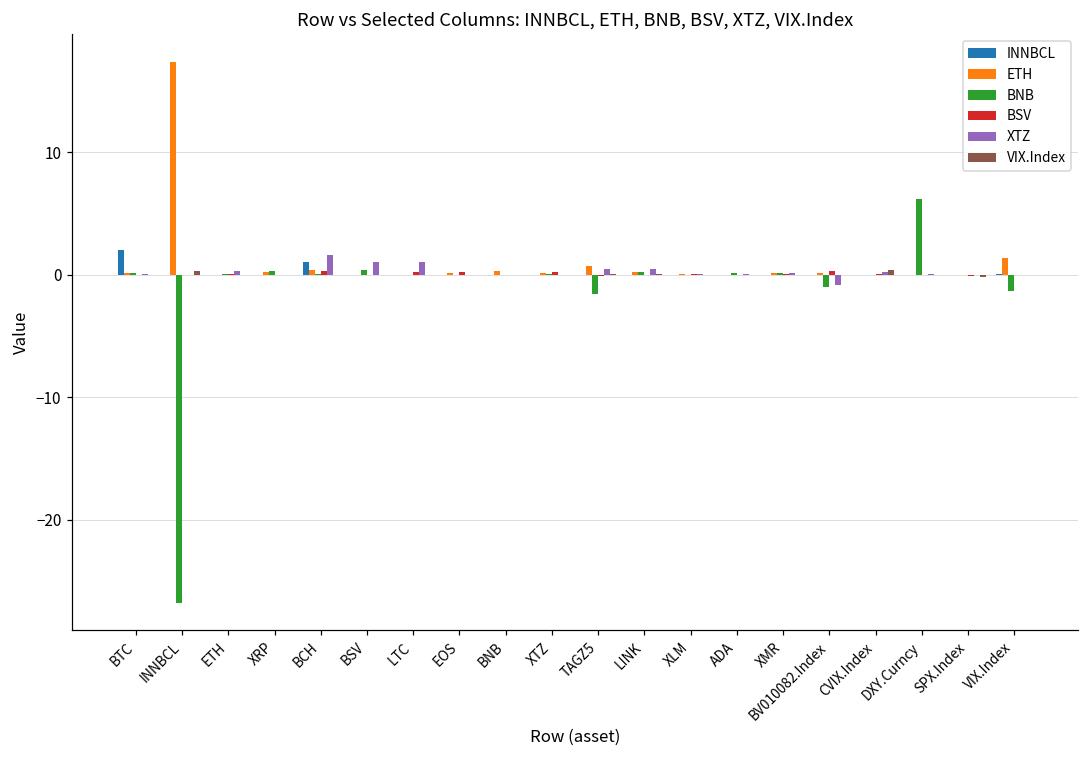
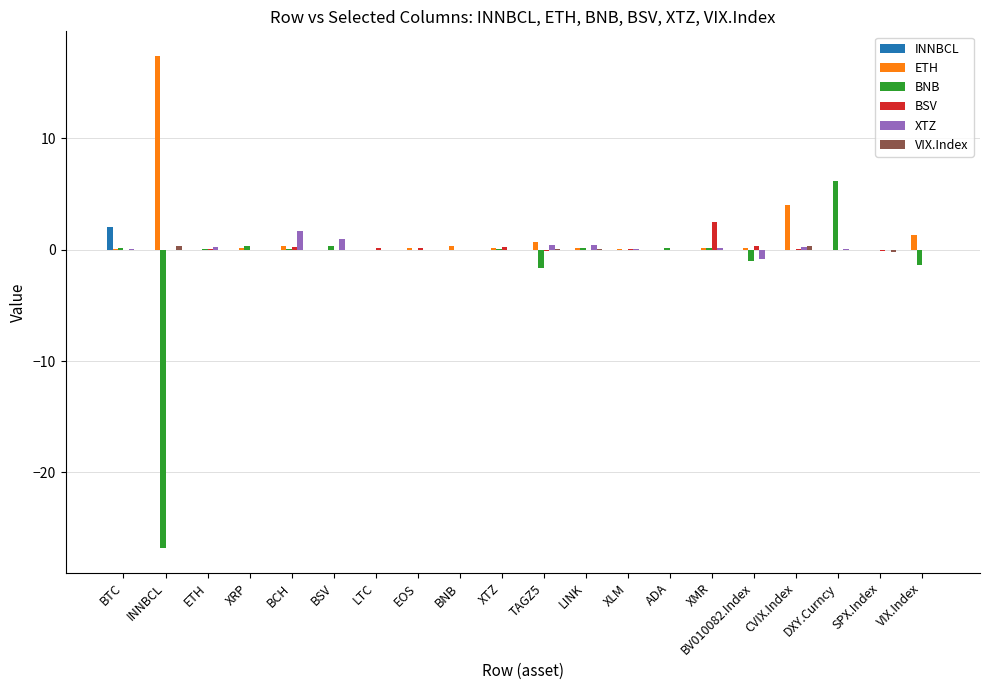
  {
    "INNBCL": {
      "BTC": 2,
      "INNBCL": 0,
-     "BCH": 1
+     "BCH": 0
    },
    "ETH": {
      "INNBCL": 17.4,
      "ETH": 0,
      "BCH": 0.4,
      "LTC": 0,
      "BNB": 0.3,
      "TAGZ5": 0.7,
      "ADA": 0,
-     "CVIX.Index": 0,
+     "CVIX.Index": 4,
      "DXY.Curncy": 0,
      "SPX.Index": 0,
      "VIX.Index": 1.3
    },
    "BNB": {
      "INNBCL": -26.8,
      "XRP": 0.3,
      "BSV": 0.4,
      "LTC": 0.0,
      "EOS": 0.0,
      "BNB": 0.0,
      "TAGZ5": -1.6,
      "XLM": 0.0,
      "BV010082.Index": -1.0,
      "CVIX.Index": 0.0,
      "DXY.Curncy": 6.2,
      "SPX.Index": 0.0,
      "VIX.Index": -1.4
    },
    "BSV": {
      "XRP": 0.0,
      "BCH": 0.3,
      "BSV": 0.0,
      "BNB": 0.0,
      "XTZ": 0.2,
      "LINK": 0.0,
      "ADA": 0.0,
-     "XMR": 0.1,
+     "XMR": 2.5,
      "BV010082.Index": 0.3,
      "DXY.Curncy": 0.0,
      "VIX.Index": 0.0
    },
    "XTZ": {
      "INNBCL": 0,
      "ETH": 0.3,
      "XRP": 0,
      "BCH": 1.6,
      "BSV": 1,
-     "LTC": 1,
+     "LTC": 0,
      "EOS": 0,
      "BNB": 0,
      "XTZ": 0,
      "TAGZ5": 0.5,
      "LINK": 0.5,
      "BV010082.Index": -1,
      "CVIX.Index": 0.3,
      "SPX.Index": 0
    },
    "VIX.Index": {
      "BTC": 0.0,
      "INNBCL": 0.3,
      "ETH": 0.0,
      "BCH": 0.0,
      "EOS": 0.0,
      "XTZ": 0.0,
      "XLM": 0.0,
      "XMR": 0.0,
      "BV010082.Index": 0.0,
      "CVIX.Index": 0.4,
      "VIX.Index": 0.0
    }
  }
